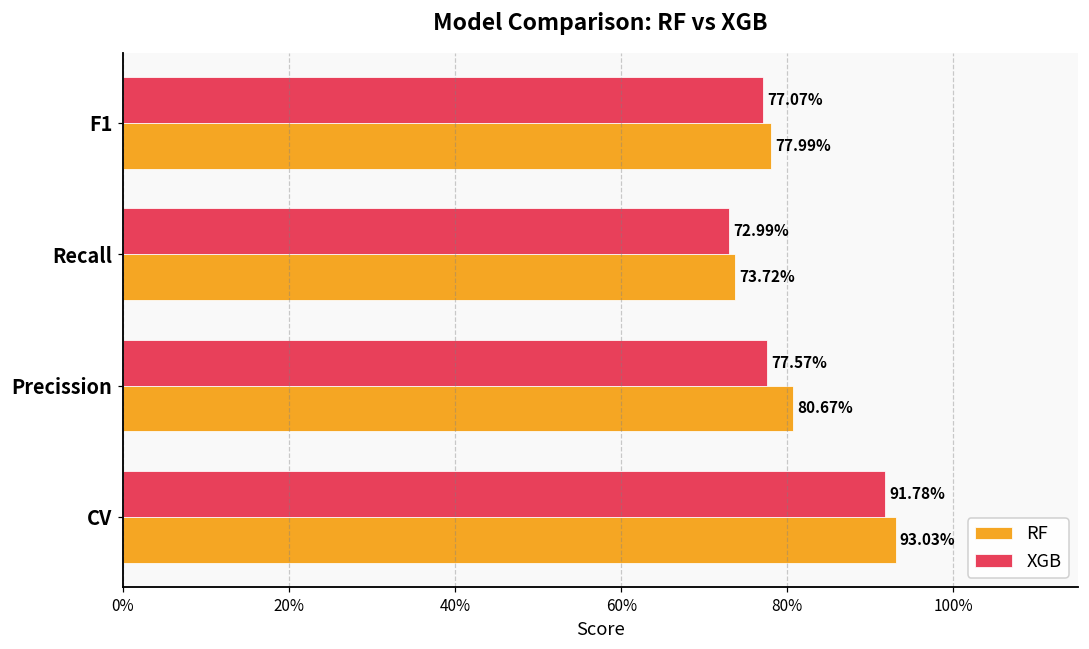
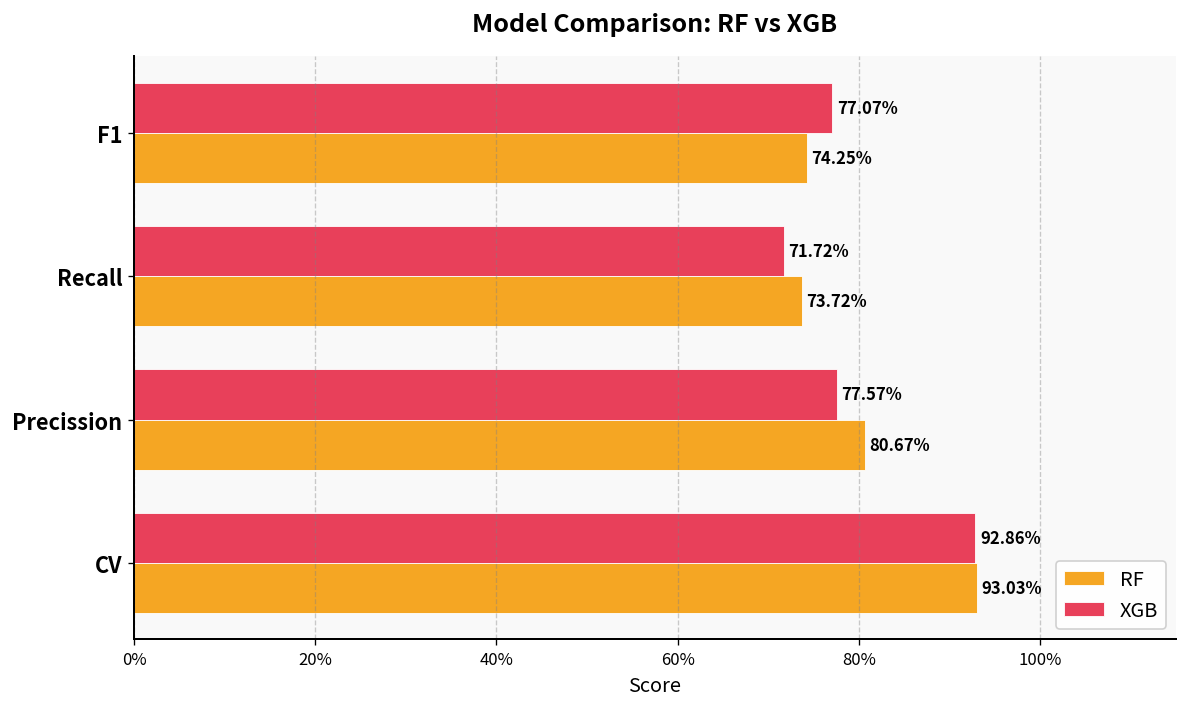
  {
    "RF": {
-     "F1": "77.99%",
+     "F1": "74.25%",
      "Recall": "73.72%",
      "Precission": "80.67%",
      "CV": "93.03%"
    },
    "XGB": {
      "F1": "77.07%",
-     "Recall": "72.99%",
+     "Recall": "71.72%",
      "Precission": "77.57%",
-     "CV": "91.78%"
+     "CV": "92.86%"
    }
  }
